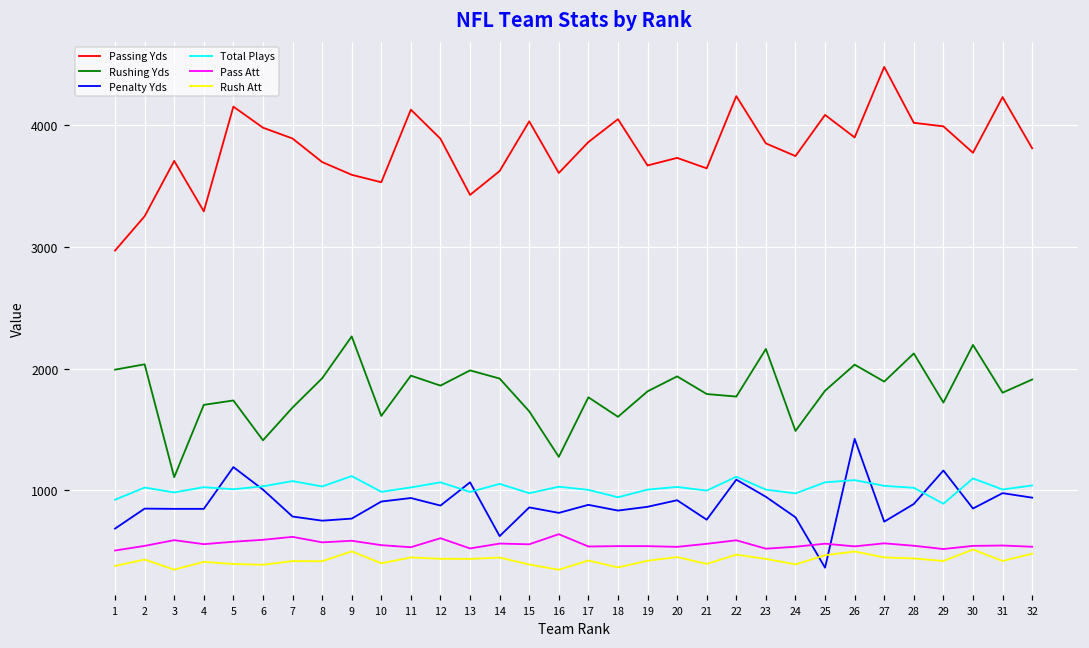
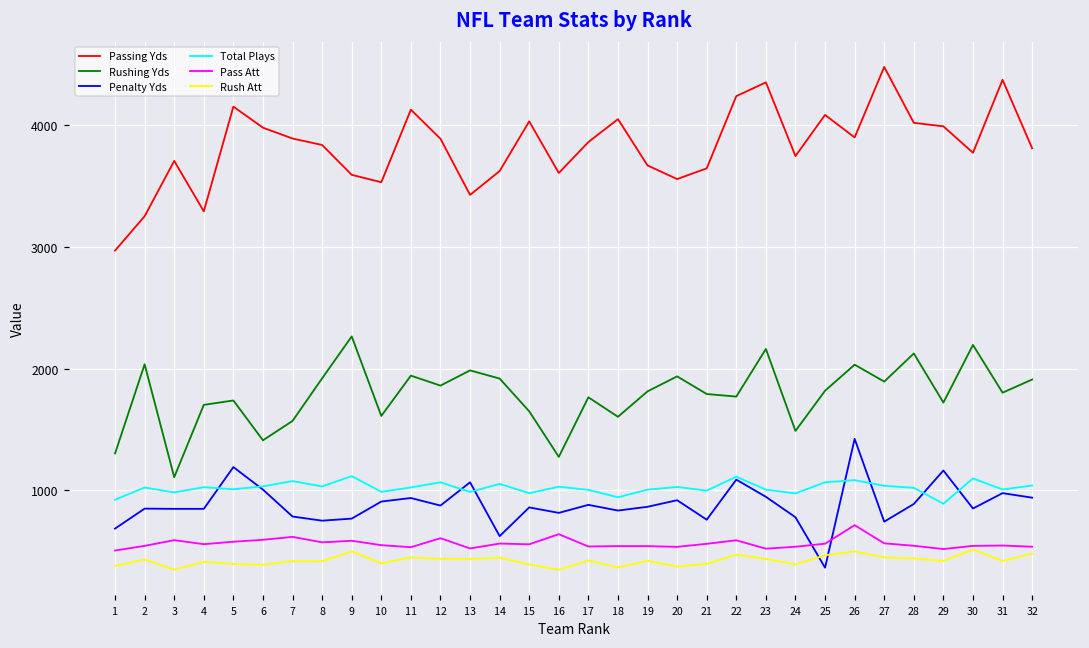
  {
    "Passing Yds": {
      "1": 2970,
      "2": 3250,
      "3": 3710,
      "4": 3290,
      "5": 4150,
      "6": 3980,
      "7": 3890,
-     "8": 3700,
+     "8": 3840,
      "9": 3590,
      "10": 3530,
      "11": 4130,
      "12": 3890,
      "13": 3430,
      "14": 3620,
      "15": 4030,
      "16": 3610,
      "17": 3860,
      "18": 4050,
      "19": 3670,
-     "20": 3730,
+     "20": 3560,
      "21": 3650,
      "22": 4240,
-     "23": 3850,
+     "23": 4350,
      "24": 3750,
      "25": 4080,
      "26": 3900,
      "27": 4480,
      "28": 4020,
      "29": 3990,
      "30": 3770,
-     "31": 4230,
+     "31": 4370,
      "32": 3810
    },
    "Rushing Yds": {
-     "1": 1990,
+     "1": 1300,
      "2": 2040,
      "3": 1110,
      "4": 1700,
      "5": 1740,
      "6": 1410,
-     "7": 1680,
+     "7": 1570,
      "8": 1920,
      "9": 2270,
      "10": 1610,
      "11": 1940,
      "12": 1860,
      "13": 1990,
      "14": 1920,
      "15": 1650,
      "16": 1280,
      "17": 1770,
      "18": 1610,
      "19": 1810,
      "20": 1940,
      "21": 1790,
      "22": 1770,
      "23": 2160,
      "24": 1490,
      "25": 1820,
      "26": 2030,
      "27": 1890,
      "28": 2130,
      "29": 1720,
      "30": 2200,
      "31": 1800,
      "32": 1910
    },
    "Penalty Yds": {
      "1": 690,
      "2": 850,
      "3": 850,
      "4": 850,
      "5": 1190,
      "6": 1010,
      "7": 790,
      "8": 750,
      "9": 770,
      "10": 910,
      "11": 940,
      "12": 880,
      "13": 1070,
      "14": 630,
      "15": 860,
      "16": 820,
      "17": 880,
      "18": 840,
      "19": 870,
      "20": 920,
      "21": 760,
      "22": 1090,
      "23": 950,
      "24": 780,
      "25": 370,
      "26": 1420,
      "27": 740,
      "28": 890,
      "29": 1160,
      "30": 850,
      "31": 980,
      "32": 940
    },
    "Total Plays": {
      "1": 920,
      "2": 1020,
      "3": 980,
      "4": 1030,
      "5": 1010,
      "6": 1030,
      "7": 1080,
      "8": 1030,
      "9": 1120,
      "10": 990,
      "11": 1030,
      "12": 1070,
      "13": 990,
      "14": 1050,
      "15": 980,
      "16": 1030,
      "17": 1010,
      "18": 940,
      "19": 1010,
      "20": 1030,
      "21": 1000,
      "22": 1110,
      "23": 1010,
      "24": 980,
      "25": 1070,
      "26": 1090,
      "27": 1040,
      "28": 1020,
      "29": 890,
      "30": 1100,
      "31": 1010,
      "32": 1040
    },
    "Pass Att": {
      "1": 510,
      "2": 550,
      "3": 590,
      "4": 560,
      "5": 580,
      "6": 600,
      "7": 620,
      "8": 570,
      "9": 590,
      "10": 550,
      "11": 530,
      "12": 610,
      "13": 520,
      "14": 560,
      "15": 560,
      "16": 640,
      "17": 540,
      "18": 540,
      "19": 540,
      "20": 540,
      "21": 560,
      "22": 590,
      "23": 520,
      "24": 540,
      "25": 560,
-     "26": 540,
+     "26": 720,
      "27": 570,
      "28": 550,
      "29": 520,
      "30": 550,
      "31": 550,
      "32": 540
    },
    "Rush Att": {
      "1": 380,
      "2": 430,
      "3": 350,
      "4": 410,
      "5": 400,
      "6": 390,
      "7": 420,
      "8": 420,
      "9": 500,
      "10": 400,
      "11": 450,
      "12": 440,
      "13": 440,
      "14": 450,
      "15": 390,
      "16": 350,
      "17": 430,
      "18": 370,
      "19": 420,
-     "20": 450,
+     "20": 380,
      "21": 400,
      "22": 470,
      "23": 440,
      "24": 390,
      "25": 470,
      "26": 500,
      "27": 450,
      "28": 440,
      "29": 420,
      "30": 520,
      "31": 420,
      "32": 480
    }
  }
